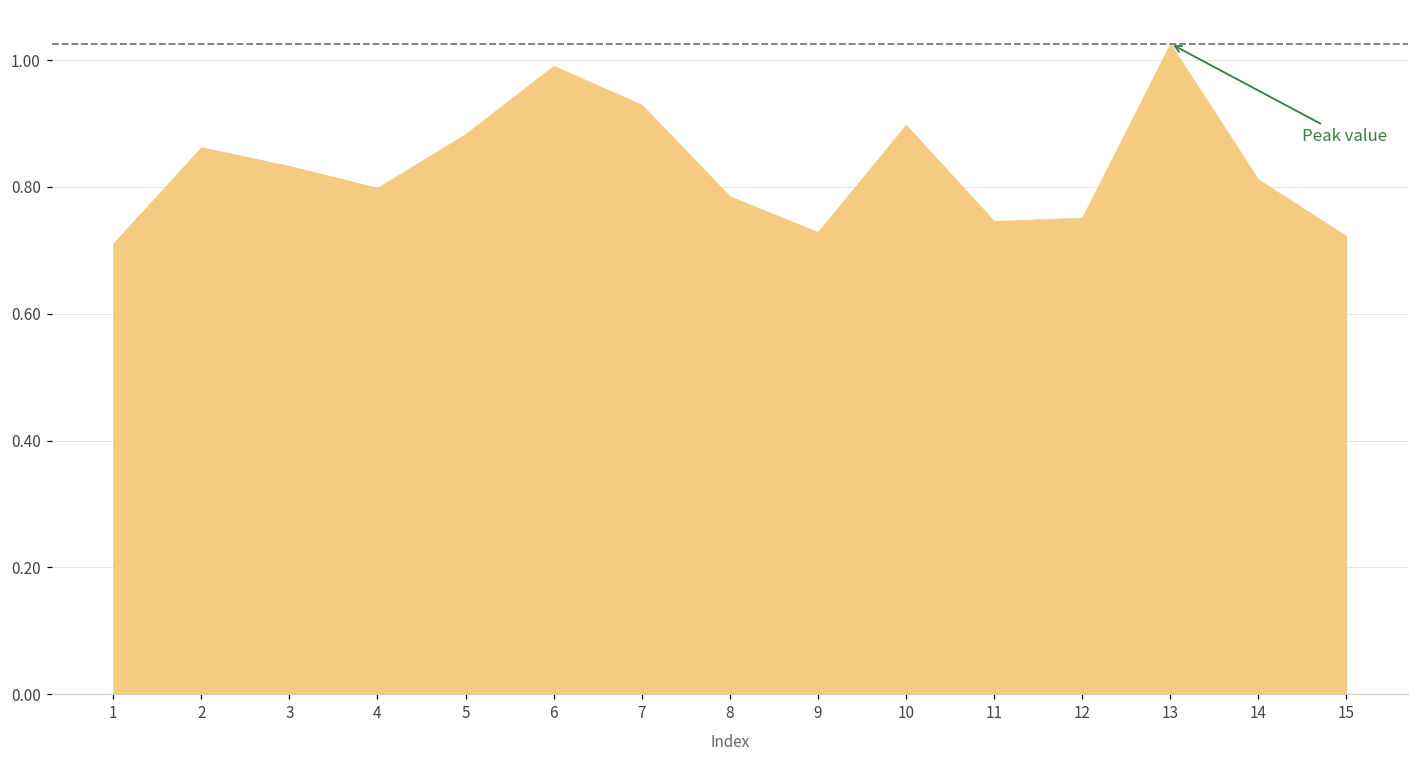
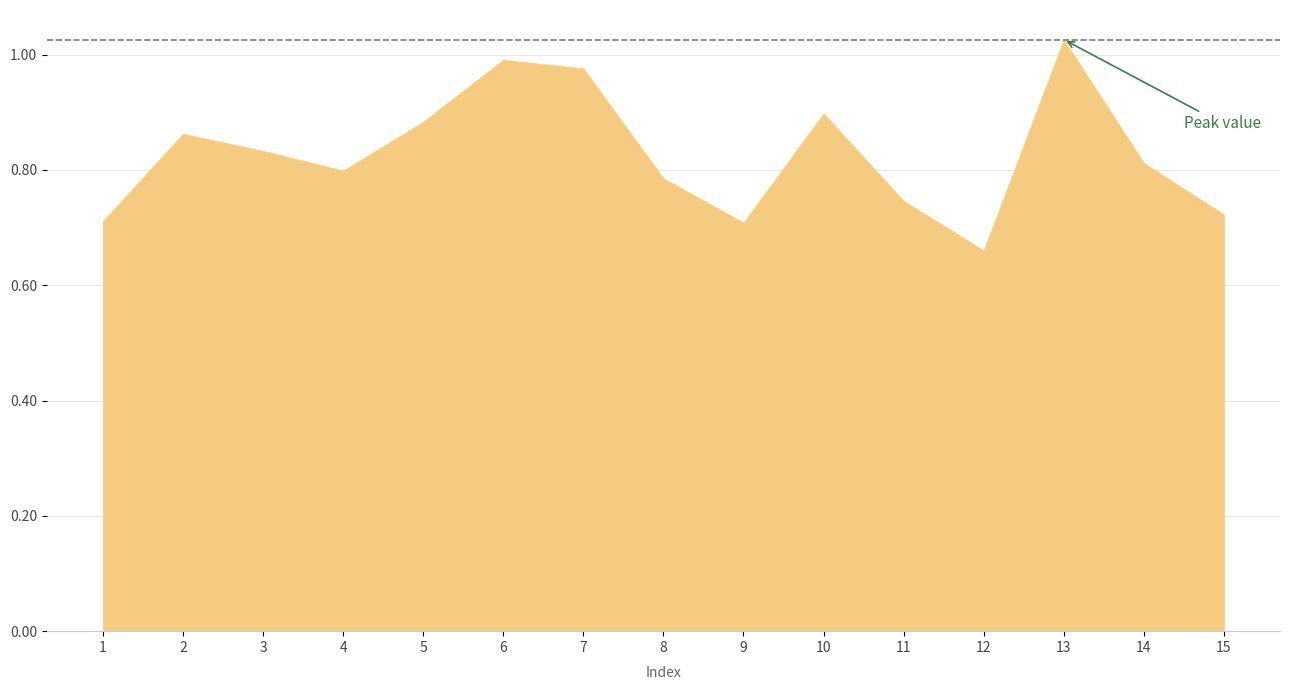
  {
    "1": 0.71,
    "2": 0.86,
    "3": 0.83,
    "4": 0.80,
    "5": 0.88,
    "6": 0.99,
-   "7": 0.93,
+   "7": 0.98,
    "8": 0.79,
-   "9": 0.73,
+   "9": 0.71,
    "10": 0.90,
    "11": 0.75,
-   "12": 0.75,
+   "12": 0.66,
    "13": 1.03,
    "14": 0.81,
    "15": 0.72
  }
